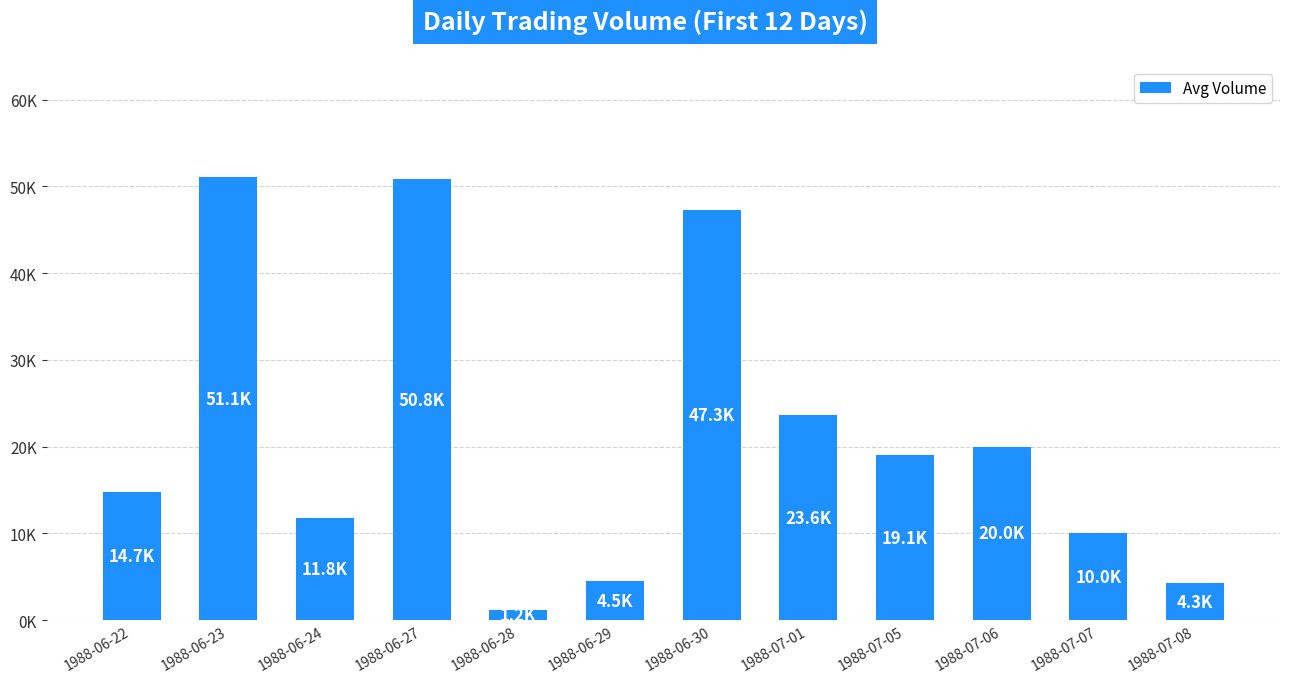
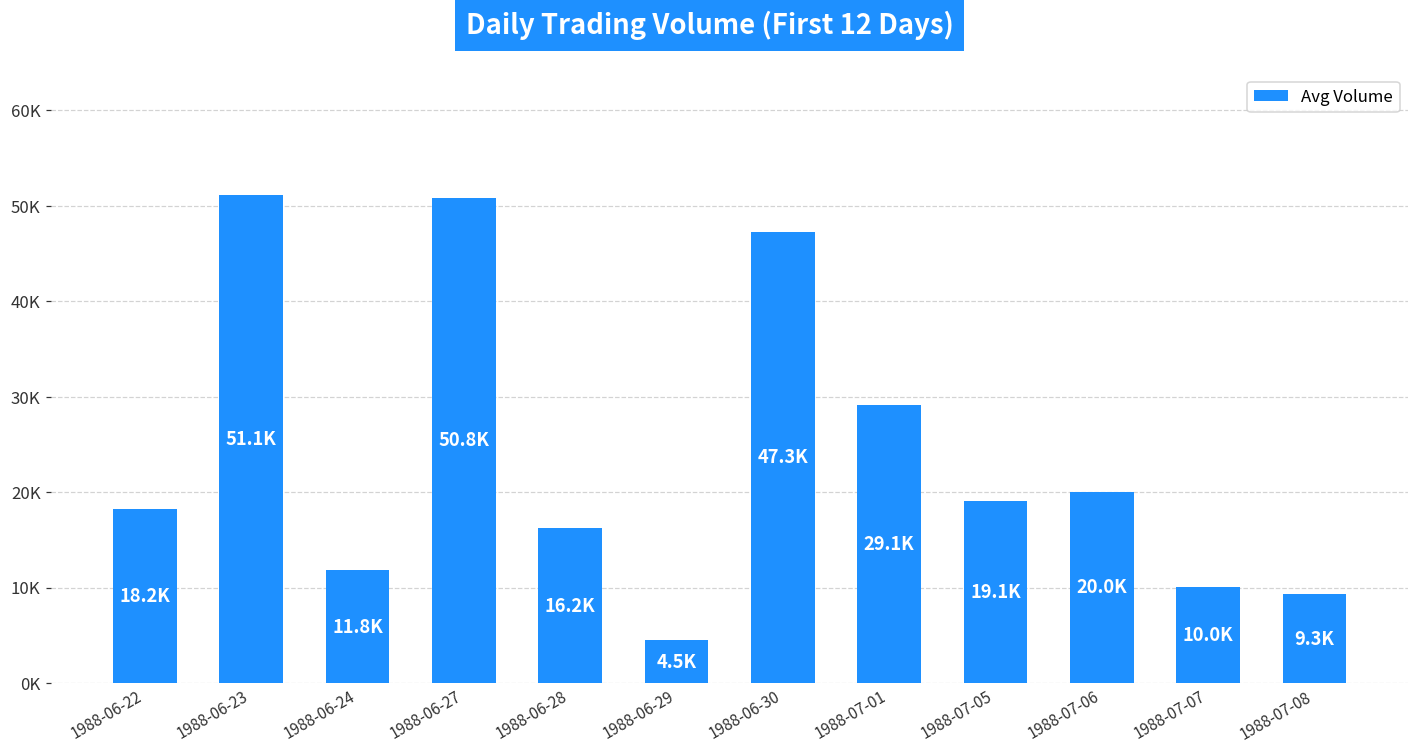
  {
-   "1988-06-22": "14.7K",
+   "1988-06-22": "18.2K",
    "1988-06-23": "51.1K",
    "1988-06-24": "11.8K",
    "1988-06-27": "50.8K",
-   "1988-06-28": "1000",
+   "1988-06-28": "16000",
    "1988-06-29": "4.5K",
    "1988-06-30": "47.3K",
-   "1988-07-01": "23.6K",
+   "1988-07-01": "29.1K",
    "1988-07-05": "19.1K",
    "1988-07-06": "20.0K",
    "1988-07-07": "10.0K",
-   "1988-07-08": "4.3K"
+   "1988-07-08": "9.3K"
  }
